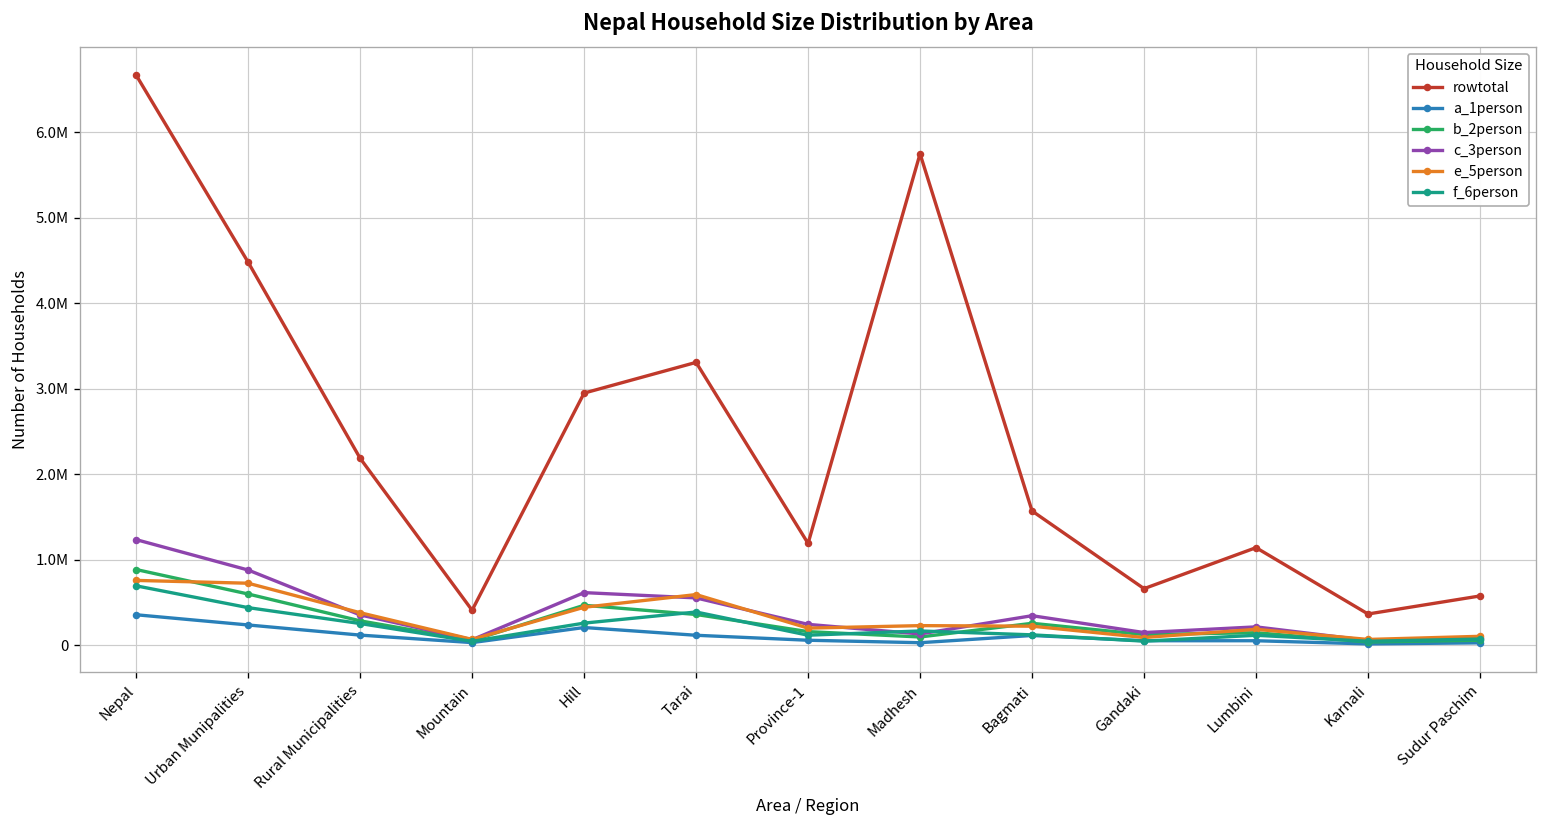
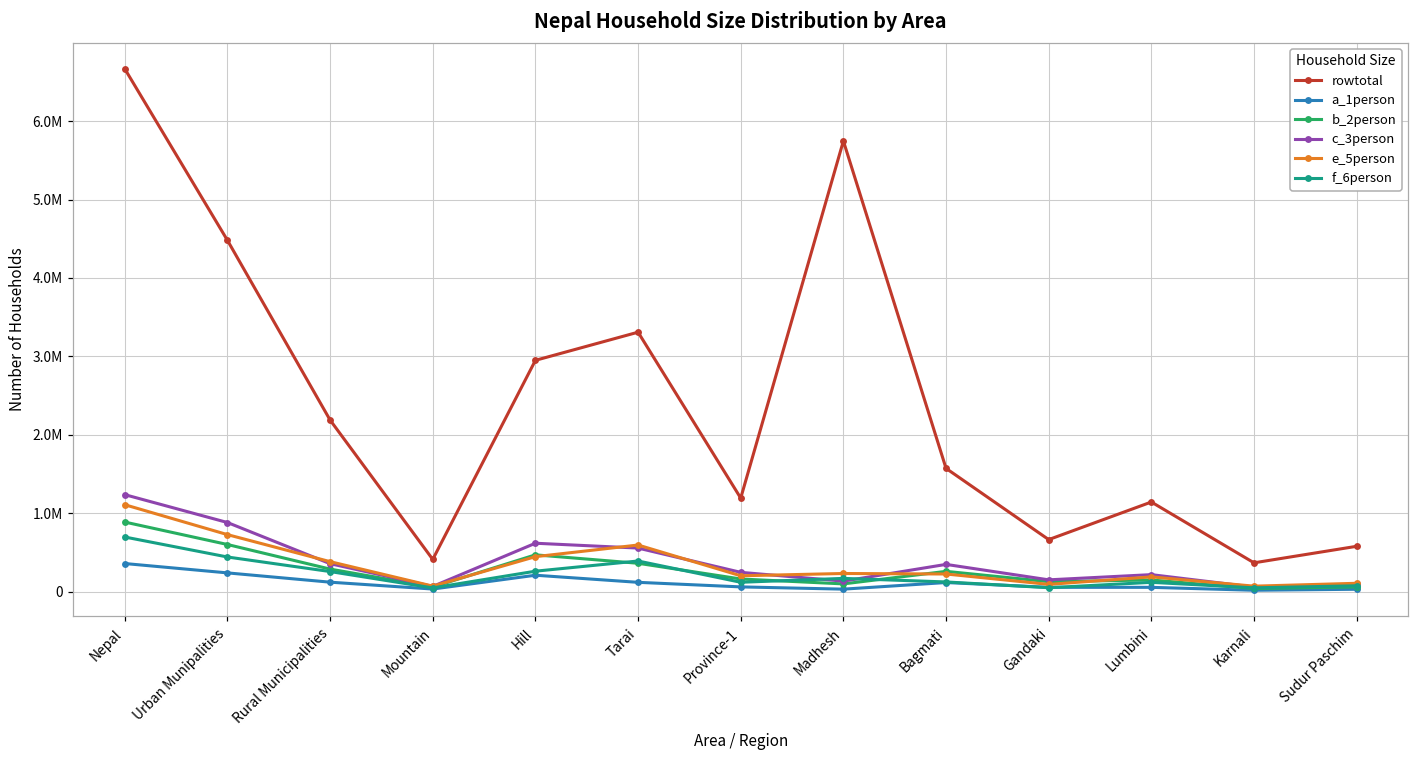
  {
    "rowtotal": {
      "Nepal": 6700000,
      "Urban Munipalities": 4500000,
      "Rural Municipalities": 2200000,
      "Mountain": 400000,
      "Hill": 2900000,
      "Tarai": 3300000,
      "Province-1": 1200000,
      "Madhesh": 5700000,
      "Bagmati": 1600000,
      "Gandaki": 700000,
      "Lumbini": 1100000,
      "Karnali": 400000,
      "Sudur Paschim": 600000
    },
    "a_1person": {
      "Nepal": 400000,
      "Urban Munipalities": 200000,
      "Rural Municipalities": 100000,
      "Hill": 200000,
      "Tarai": 100000,
      "Province-1": 100000,
      "Madhesh": 0,
      "Lumbini": 100000
    },
    "c_3person": {
      "Nepal": 1200000,
      "Urban Munipalities": 900000,
      "Hill": 600000,
      "Tarai": 600000,
      "Province-1": 200000,
      "Bagmati": 300000
    },
    "e_5person": {
-     "Nepal": 800000,
+     "Nepal": 1100000,
      "Urban Munipalities": 700000,
      "Tarai": 600000,
      "Province-1": 200000,
      "Madhesh": 200000
    }
  }
